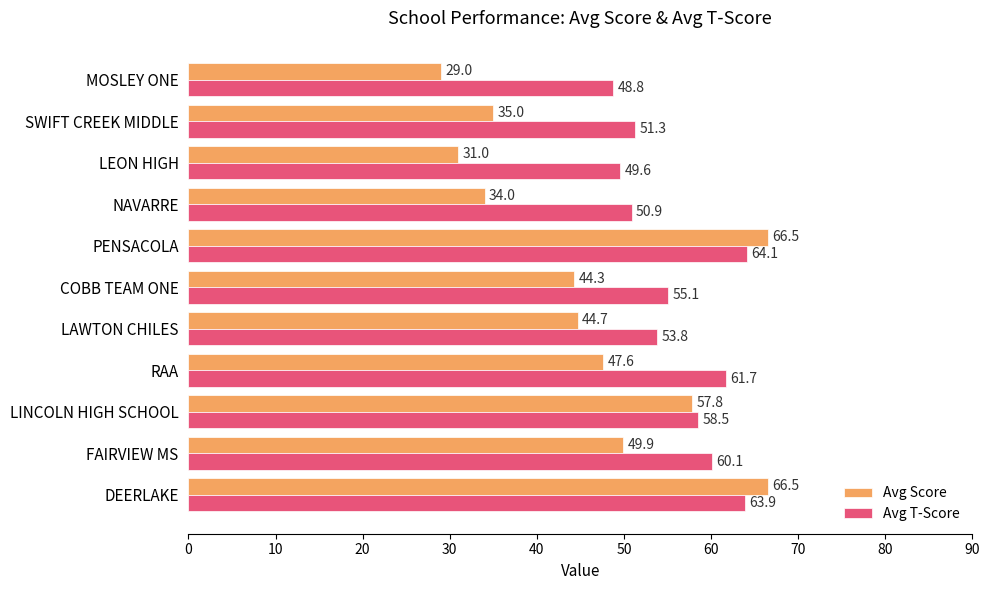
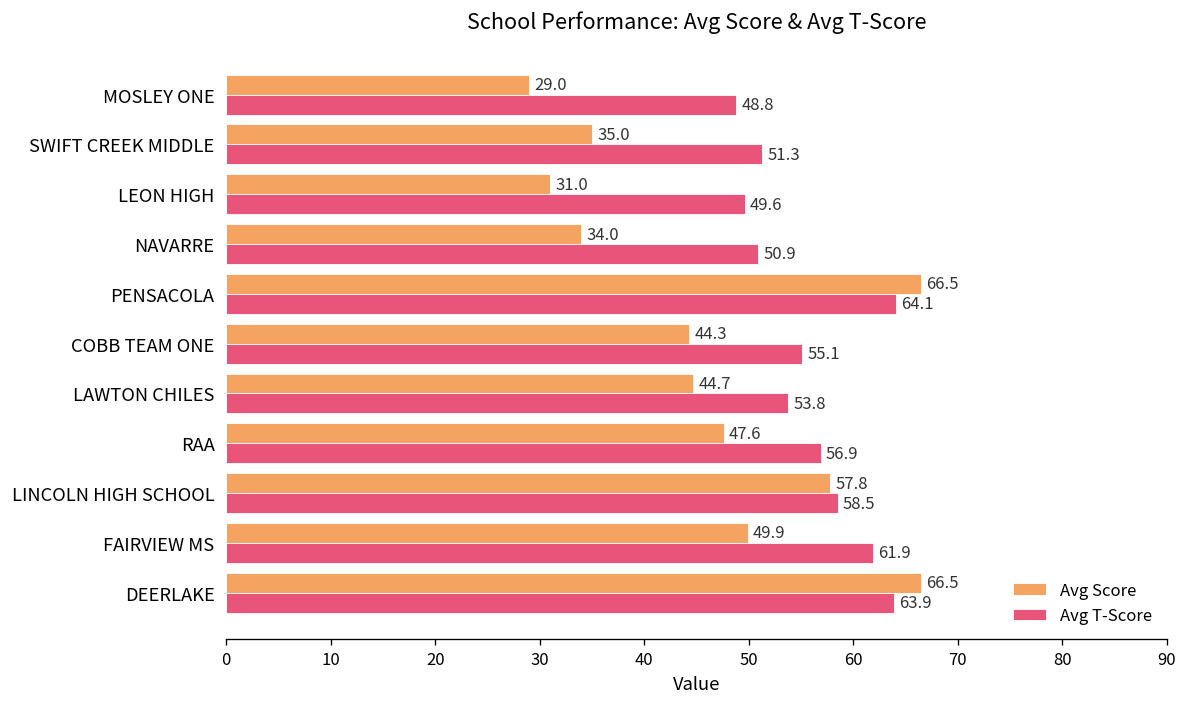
  {
    "Avg Score": {
      "MOSLEY ONE": 29.0,
      "SWIFT CREEK MIDDLE": 35.0,
      "LEON HIGH": 31.0,
      "NAVARRE": 34.0,
      "PENSACOLA": 66.5,
      "COBB TEAM ONE": 44.3,
      "LAWTON CHILES": 44.7,
      "RAA": 47.6,
      "LINCOLN HIGH SCHOOL": 57.8,
      "FAIRVIEW MS": 49.9,
      "DEERLAKE": 66.5
    },
    "Avg T-Score": {
      "MOSLEY ONE": 48.8,
      "SWIFT CREEK MIDDLE": 51.3,
      "LEON HIGH": 49.6,
      "NAVARRE": 50.9,
      "PENSACOLA": 64.1,
      "COBB TEAM ONE": 55.1,
      "LAWTON CHILES": 53.8,
-     "RAA": 61.7,
+     "RAA": 56.9,
      "LINCOLN HIGH SCHOOL": 58.5,
-     "FAIRVIEW MS": 60.1,
+     "FAIRVIEW MS": 61.9,
      "DEERLAKE": 63.9
    }
  }
